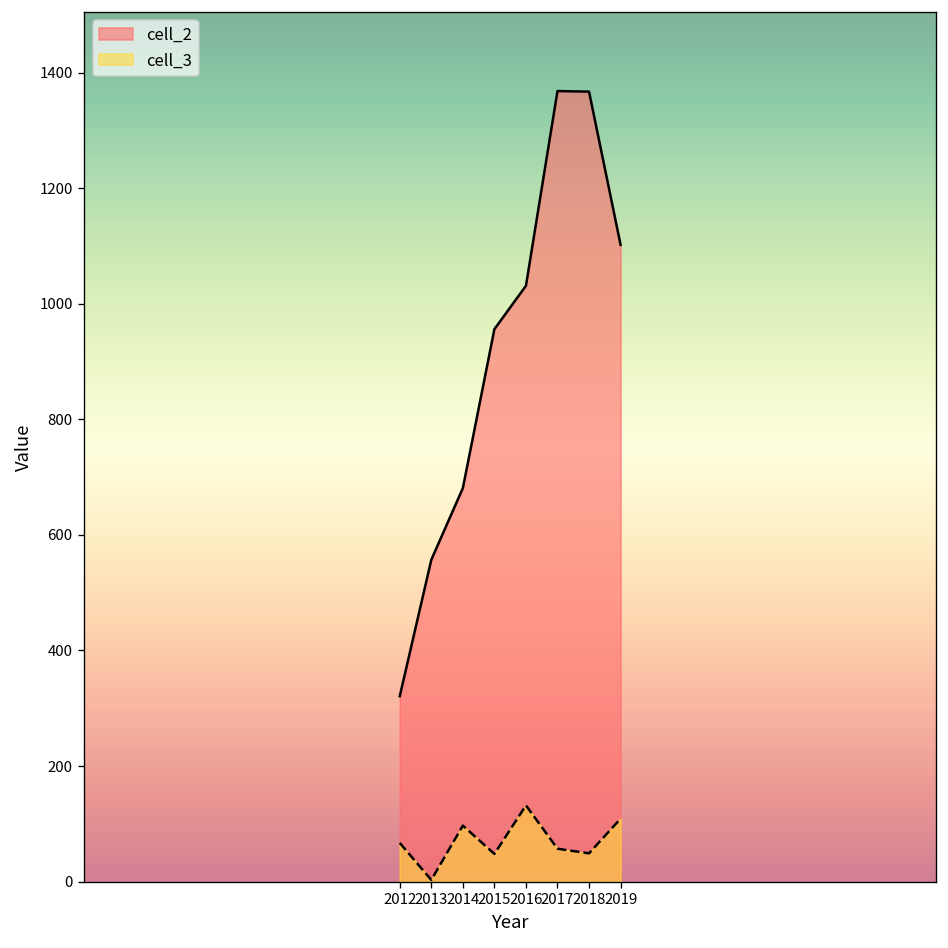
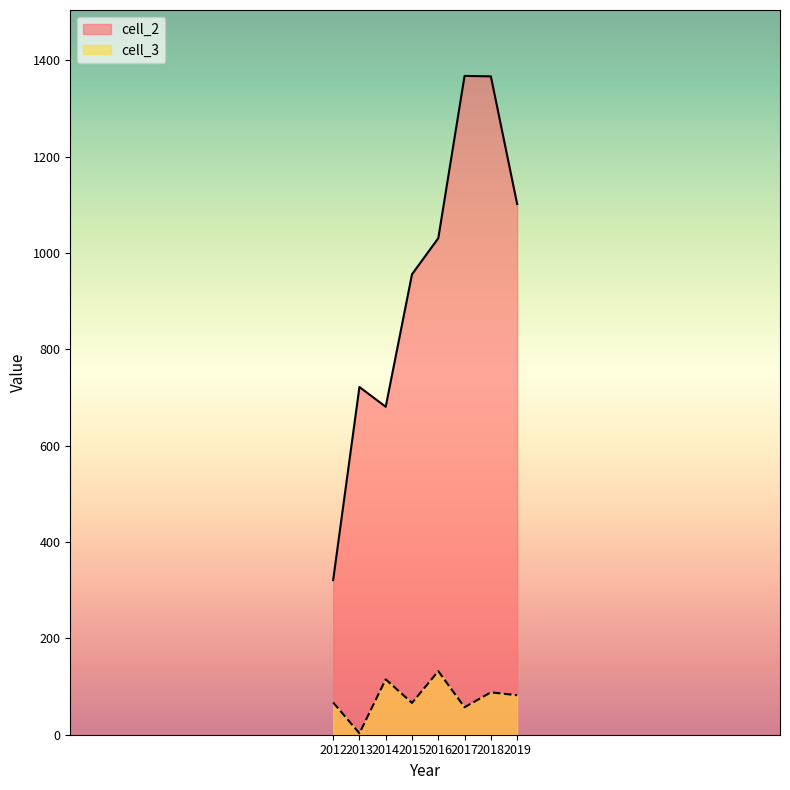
  {
    "cell_2": {
      "2012": 320,
-     "2013": 560,
+     "2013": 720,
      "2014": 680,
      "2015": 960,
      "2016": 1030,
      "2017": 1370,
      "2018": 1370,
      "2019": 1100
    },
    "cell_3": {
      "2012": 70,
      "2013": 0,
-     "2014": 100,
-     "2015": 50,
+     "2014": 120,
+     "2015": 70,
      "2016": 130,
      "2017": 60,
-     "2018": 50,
-     "2019": 110
+     "2018": 90,
+     "2019": 80
    }
  }
